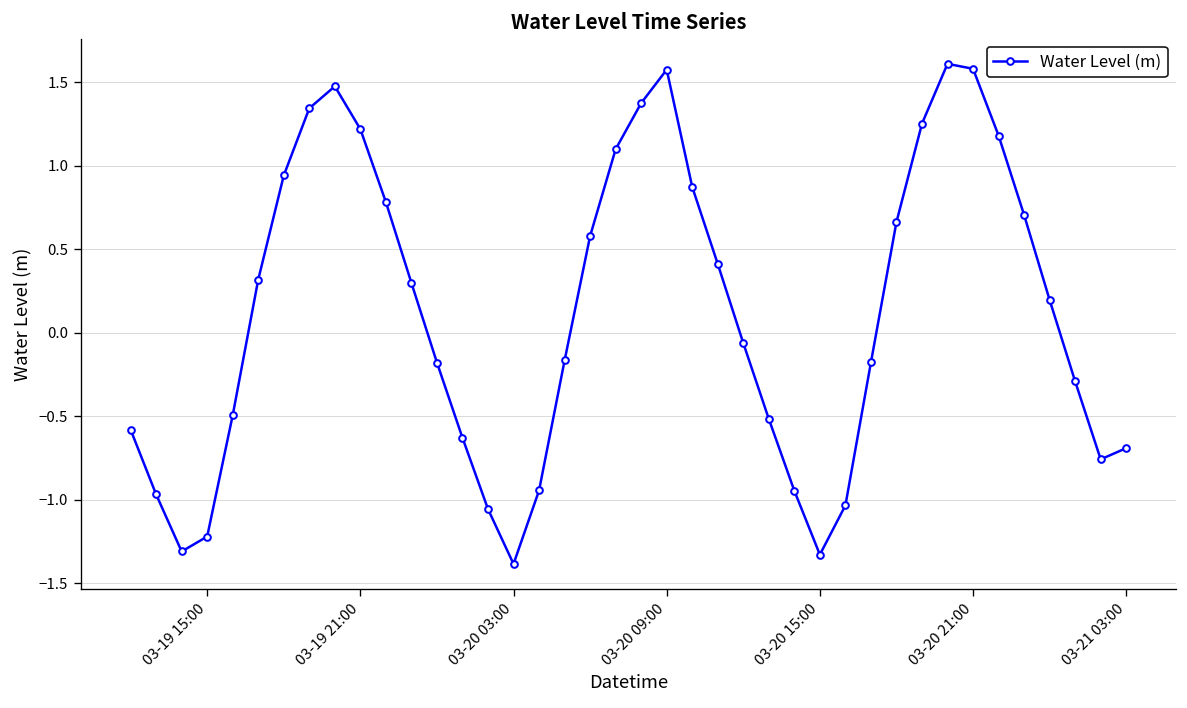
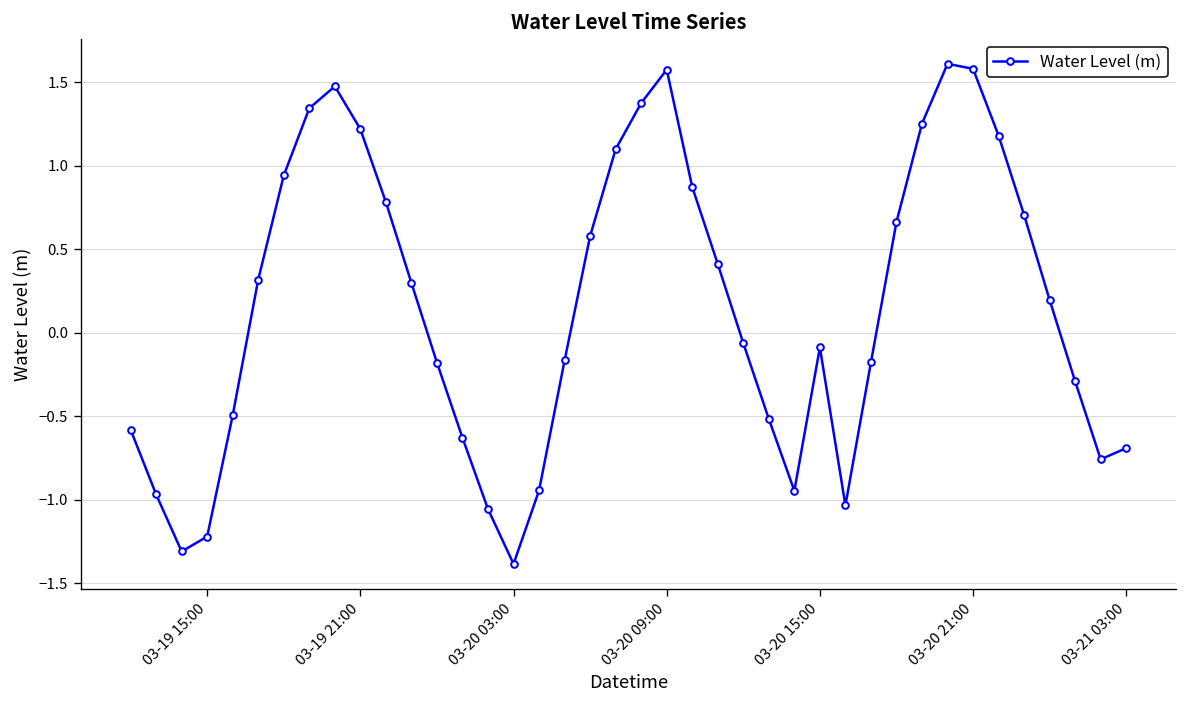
  {
    "03-19 15:00": -1.22,
    "03-19 21:00": 1.22,
    "03-20 03:00": -1.38,
    "03-20 09:00": 1.57,
-   "03-20 15:00": -1.33,
+   "03-20 15:00": -0.09,
    "03-20 21:00": 1.58,
    "03-21 03:00": -0.69
  }
